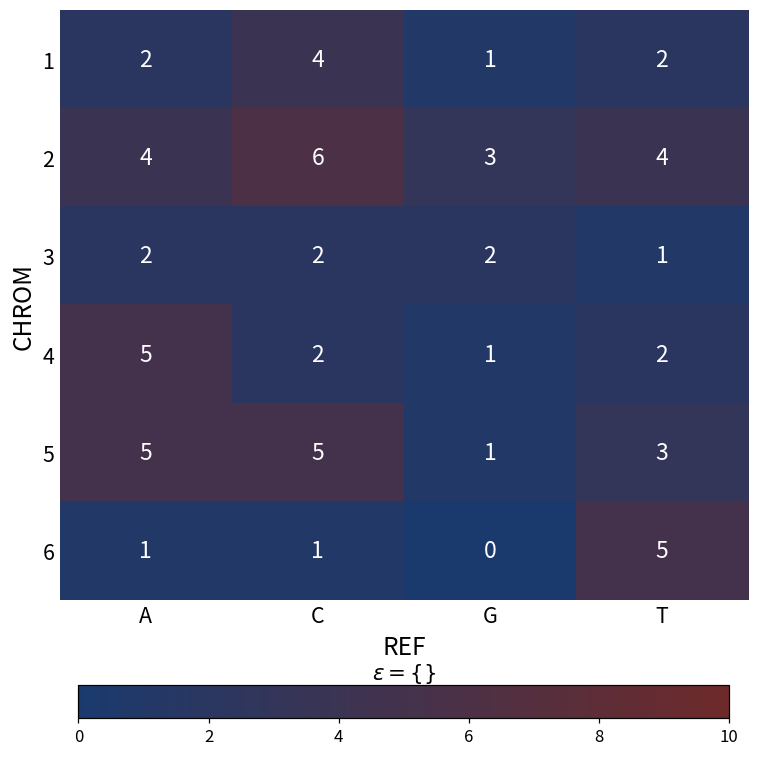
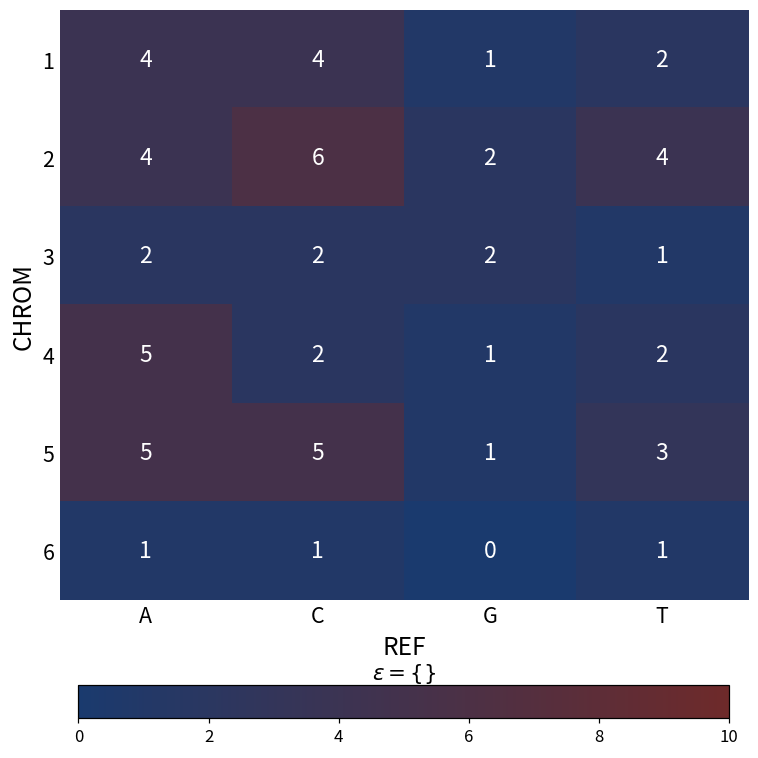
  {
    "1": {
-     "A": 2,
+     "A": 4,
      "C": 4,
      "G": 1,
      "T": 2
    },
    "2": {
      "A": 4,
      "C": 6,
-     "G": 3,
+     "G": 2,
      "T": 4
    },
    "3": {
      "A": 2,
      "C": 2,
      "G": 2,
      "T": 1
    },
    "4": {
      "A": 5,
      "C": 2,
      "G": 1,
      "T": 2
    },
    "5": {
      "A": 5,
      "C": 5,
      "G": 1,
      "T": 3
    },
    "6": {
      "A": 1,
      "C": 1,
      "G": 0,
-     "T": 5
+     "T": 1
    }
  }
